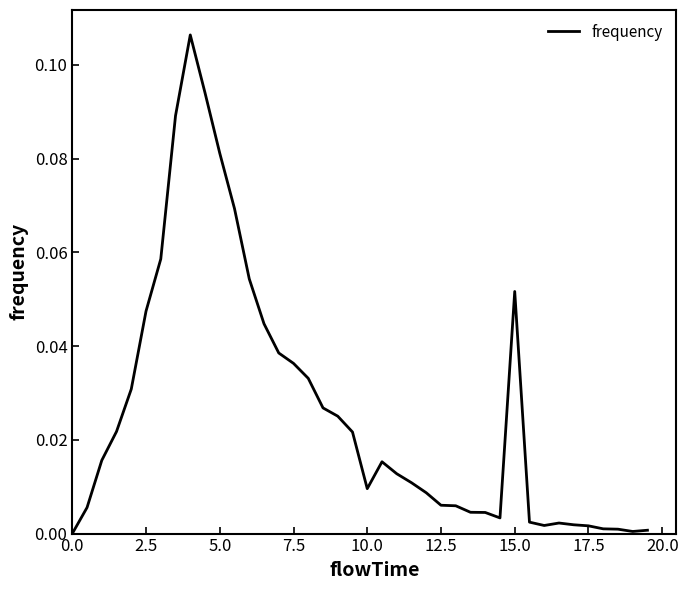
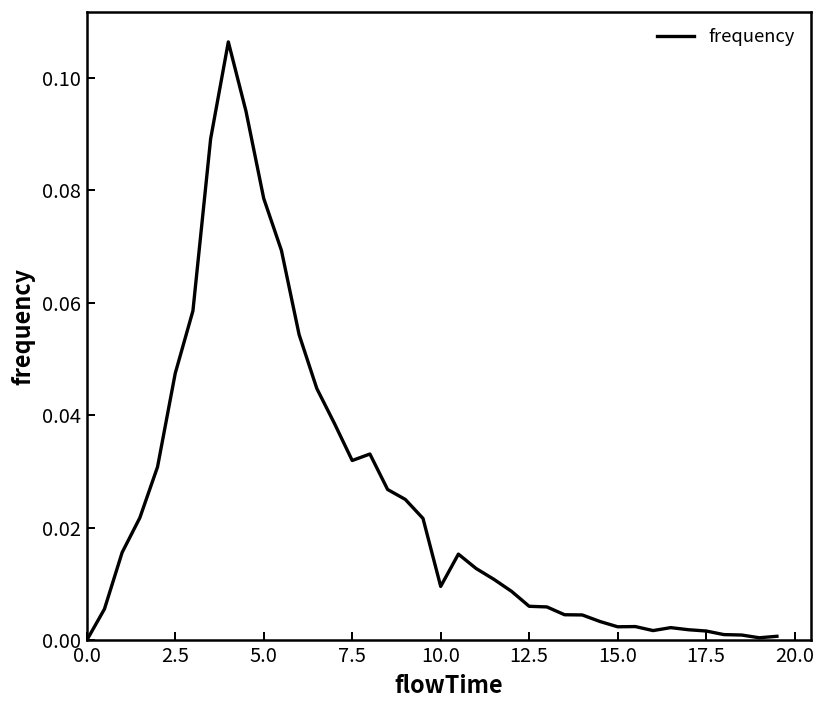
  {
    "0.0": 0.000,
    "2.5": 0.047,
-   "5.0": 0.081,
-   "7.5": 0.036,
+   "5.0": 0.079,
+   "7.5": 0.032,
    "10.0": 0.010,
    "12.5": 0.006,
-   "15.0": 0.052,
+   "15.0": 0.002,
    "17.5": 0.002
  }
